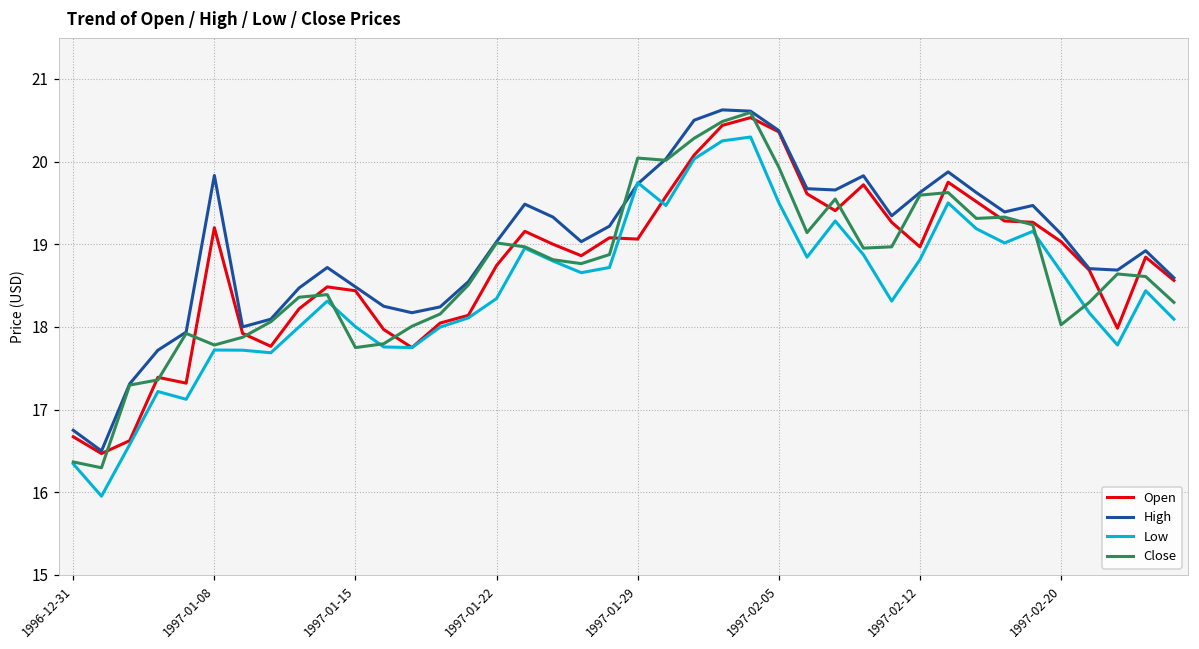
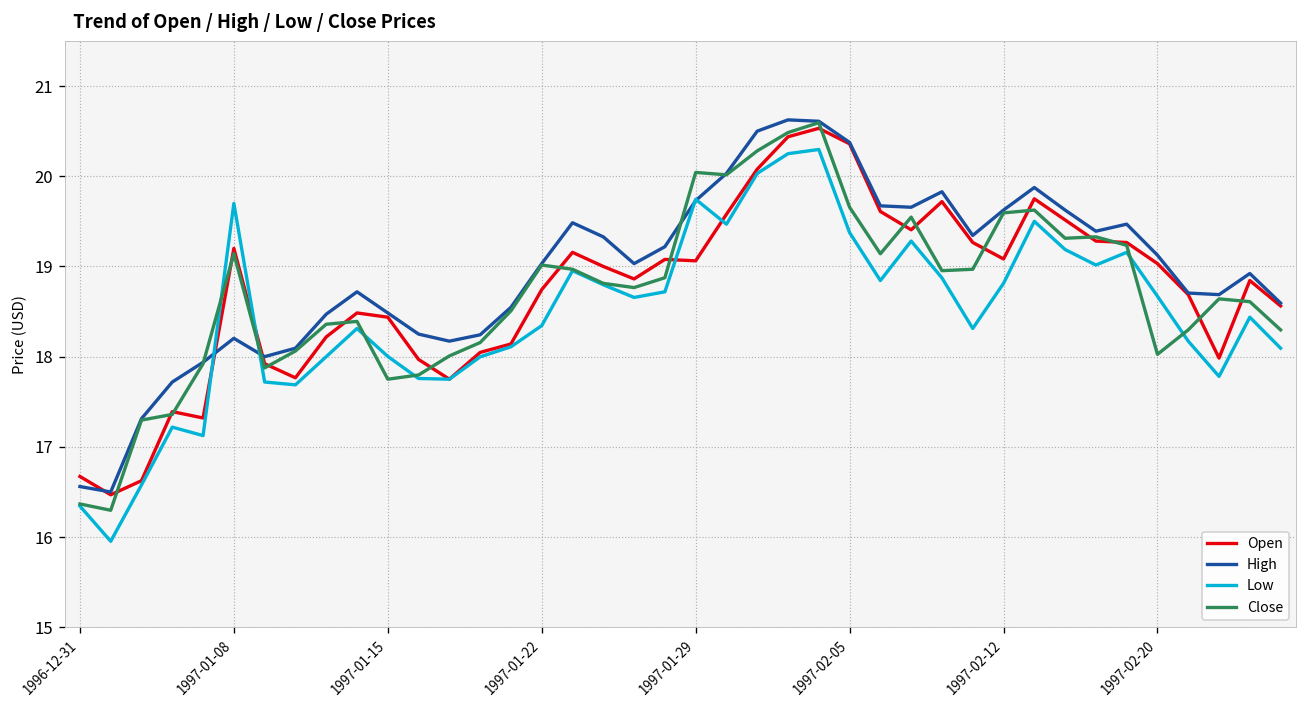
  {
    "Open": {
      "1996-12-31": 16.7,
      "1997-01-08": 19.2,
      "1997-01-15": 18.4,
      "1997-01-22": 18.7,
      "1997-01-29": 19.1,
-     "1997-02-12": 19.0,
+     "1997-02-12": 19.1,
      "1997-02-20": 19.0
    },
    "High": {
-     "1996-12-31": 16.8,
-     "1997-01-08": 19.8,
+     "1996-12-31": 16.6,
+     "1997-01-08": 18.2,
      "1997-01-15": 18.5,
      "1997-02-20": 19.1
    },
    "Low": {
-     "1997-01-08": 17.7,
+     "1997-01-08": 19.7,
      "1997-01-15": 18.0,
      "1997-01-22": 18.3,
-     "1997-02-05": 19.5,
+     "1997-02-05": 19.4,
      "1997-02-12": 18.8,
      "1997-02-20": 18.7
    },
    "Close": {
-     "1997-01-08": 17.8,
+     "1997-01-08": 19.1,
      "1997-01-15": 17.8,
      "1997-01-29": 20.0,
-     "1997-02-05": 19.9,
+     "1997-02-05": 19.7,
      "1997-02-20": 18.0
    }
  }
